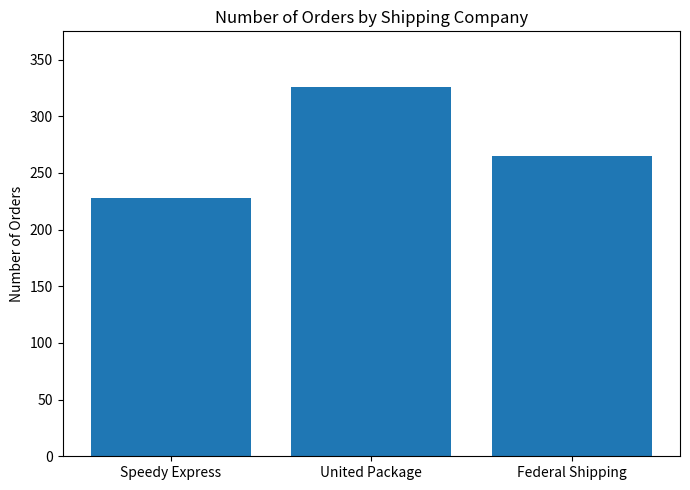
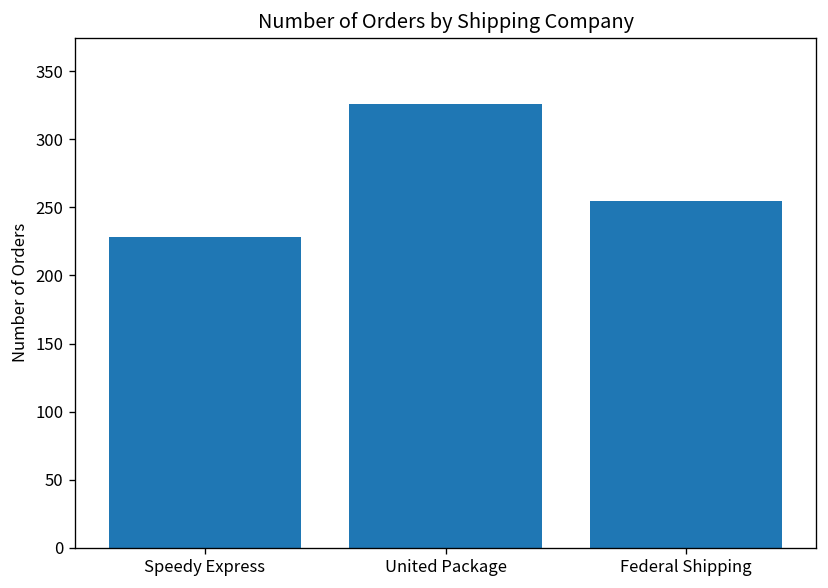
  {
    "Speedy Express": 228,
    "United Package": 326,
-   "Federal Shipping": 265
+   "Federal Shipping": 255
  }
